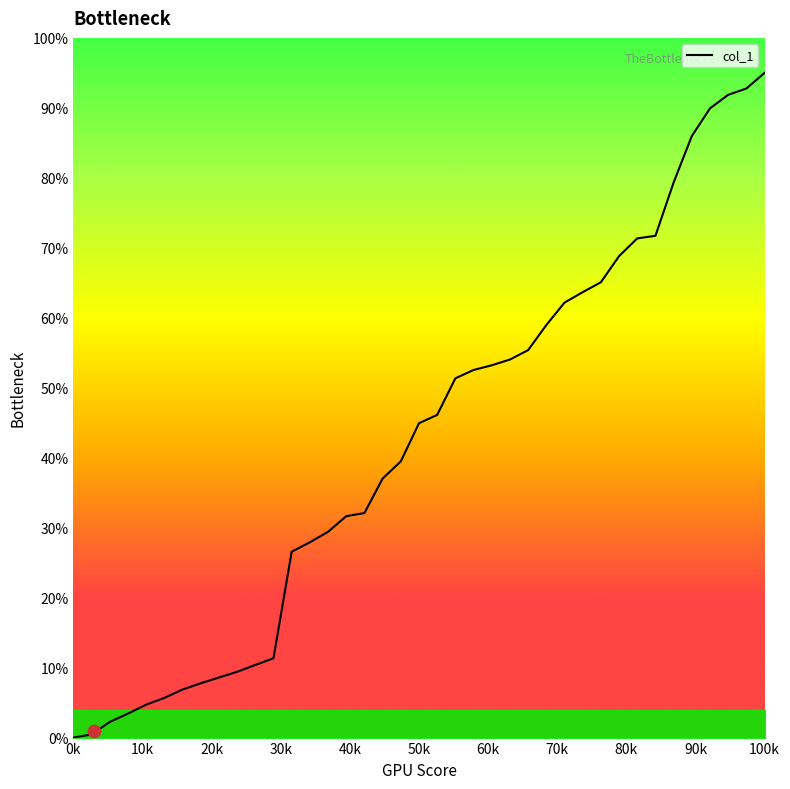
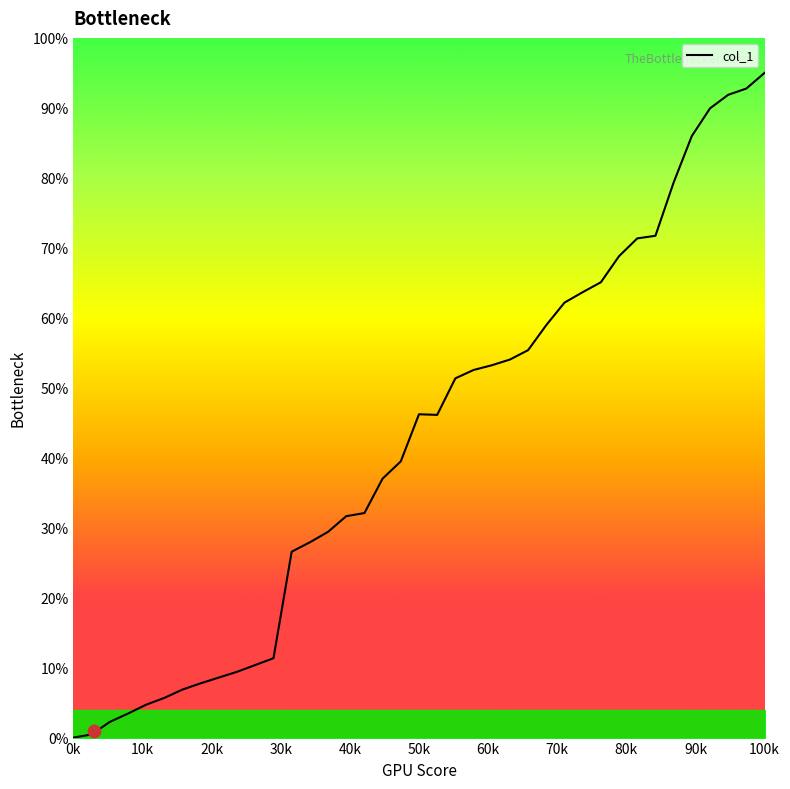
  {
    "col_1": {
      "0k": "0%",
-     "50k": "45%",
+     "50k": "46%",
      "100k": "95%"
    }
  }
